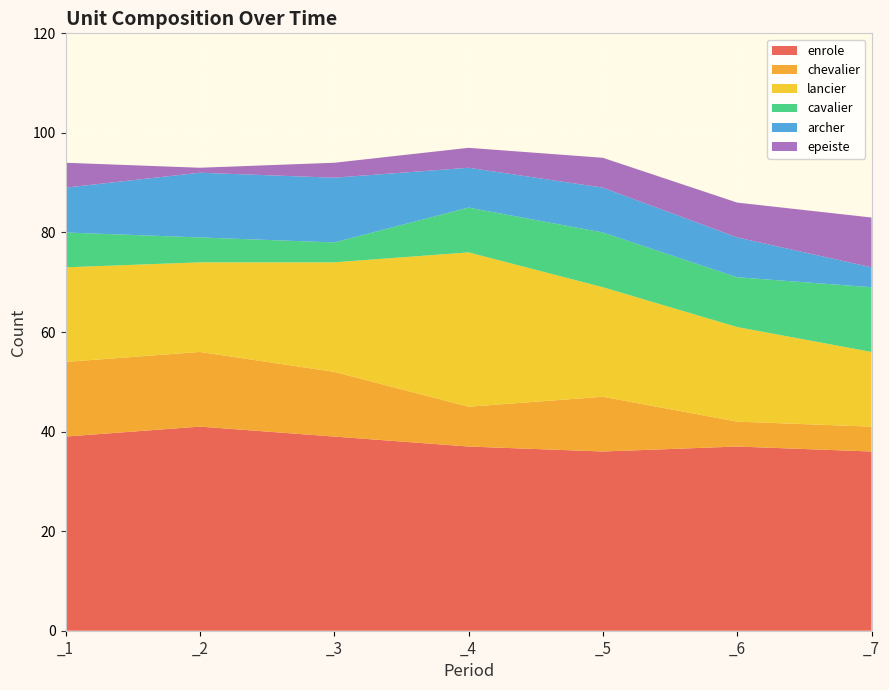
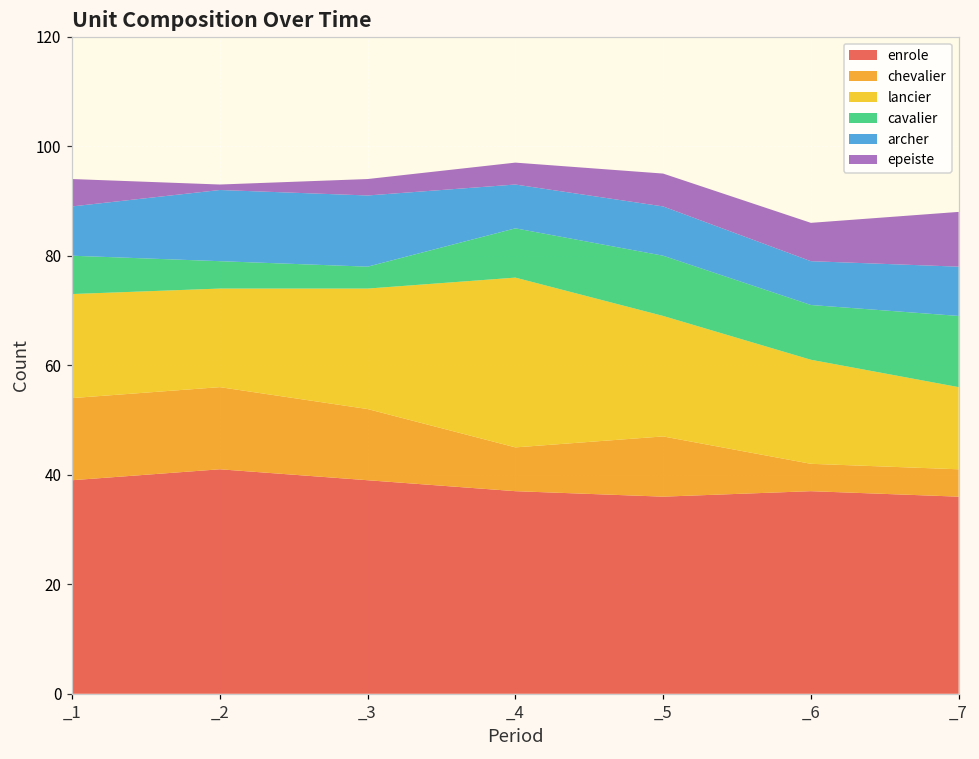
  {
    "enrole": {
      "_1": 39,
      "_2": 41,
      "_3": 39,
      "_4": 37,
      "_5": 36,
      "_6": 37,
      "_7": 36
    },
    "cavalier": {
      "_1": 7,
      "_2": 5,
      "_3": 4,
      "_4": 9,
      "_5": 11,
      "_6": 10,
      "_7": 13
    },
    "archer": {
      "_1": 9,
      "_2": 13,
      "_3": 13,
      "_4": 8,
      "_5": 9,
      "_6": 8,
-     "_7": 4
+     "_7": 9
    },
    "epeiste": {
      "_1": 5,
      "_2": 1,
      "_3": 3,
      "_4": 4,
      "_5": 6,
      "_6": 7,
      "_7": 10
    }
  }
